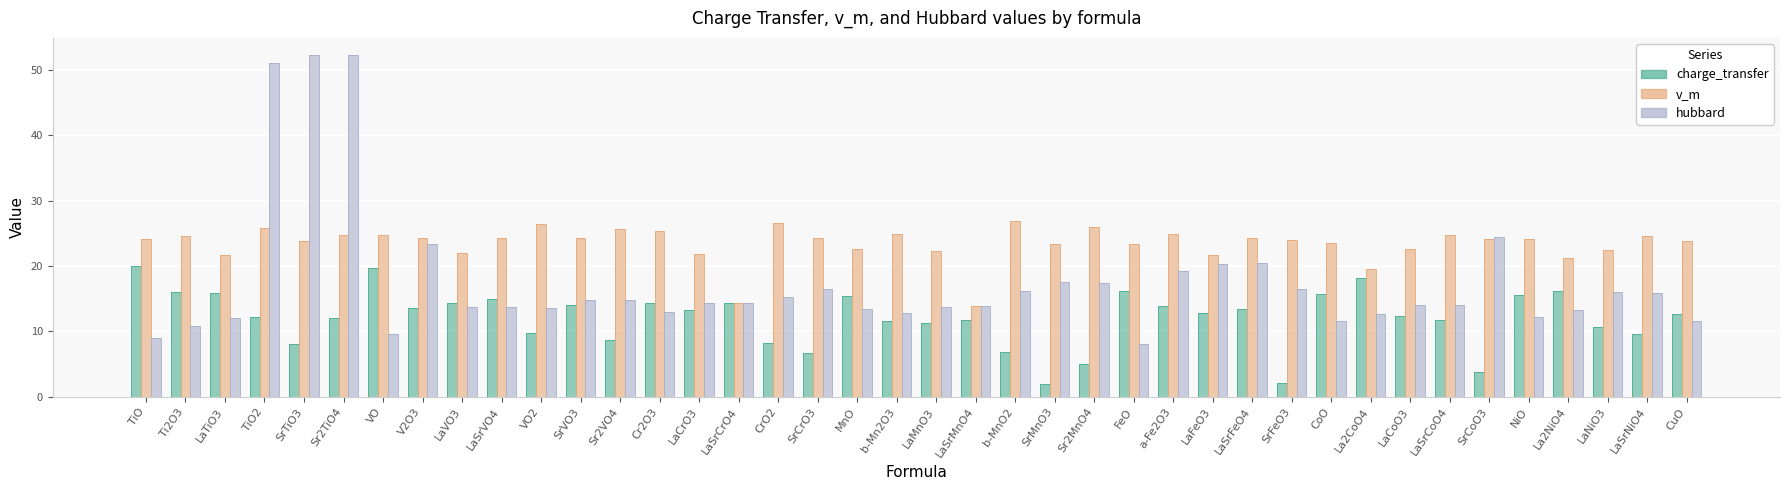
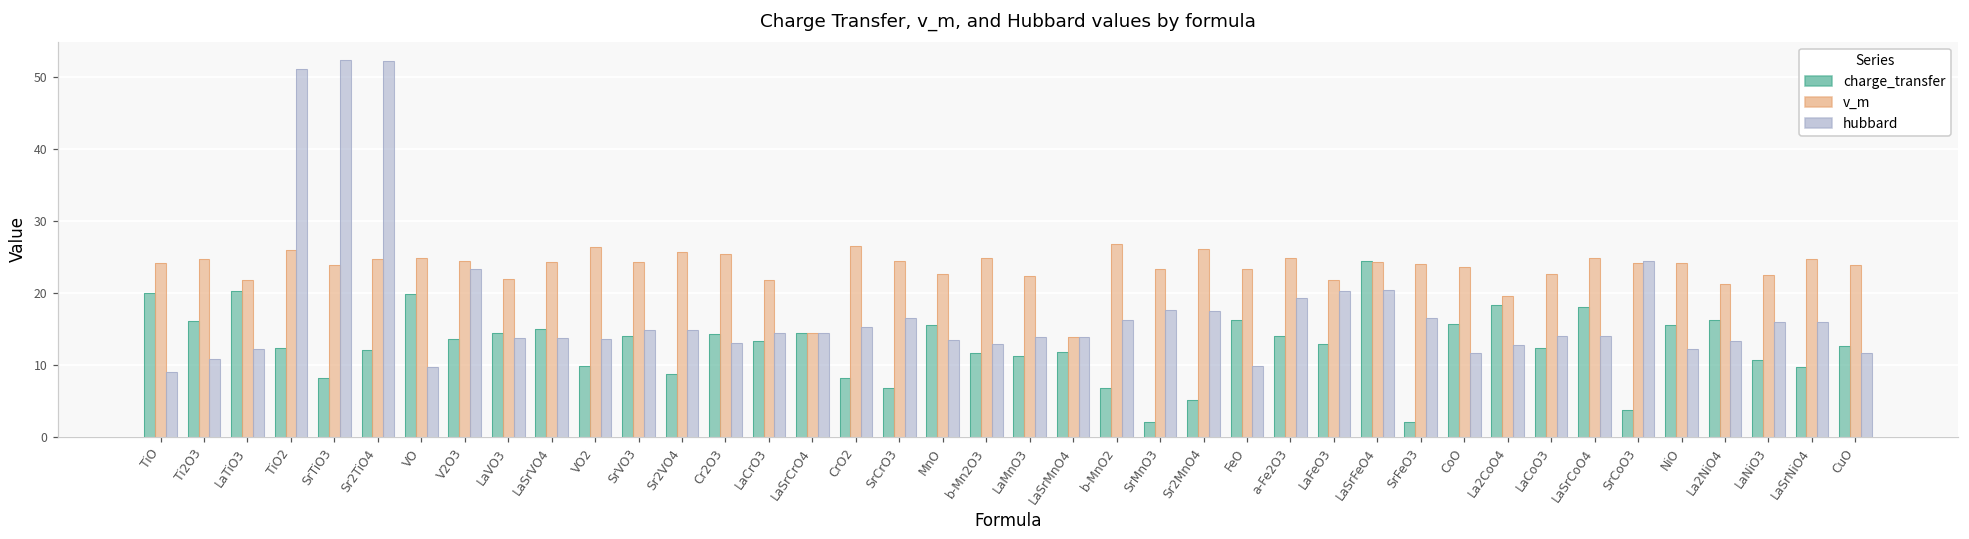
  {
    "charge_transfer": {
      "TiO": 20,
      "Ti2O3": 16,
-     "LaTiO3": 16,
+     "LaTiO3": 20,
      "TiO2": 12,
      "SrTiO3": 8,
      "Sr2TiO4": 12,
      "VO": 20,
      "V2O3": 14,
      "LaVO3": 14,
      "LaSrVO4": 15,
      "VO2": 10,
      "SrVO3": 14,
      "Sr2VO4": 9,
      "Cr2O3": 14,
      "LaCrO3": 13,
      "LaSrCrO4": 14,
      "CrO2": 8,
      "SrCrO3": 7,
      "MnO": 15,
      "b-Mn2O3": 12,
      "LaMnO3": 11,
      "LaSrMnO4": 12,
      "b-MnO2": 7,
      "SrMnO3": 2,
      "Sr2MnO4": 5,
      "FeO": 16,
      "a-Fe2O3": 14,
      "LaFeO3": 13,
-     "LaSrFeO4": 13,
+     "LaSrFeO4": 24,
      "SrFeO3": 2,
      "CoO": 16,
      "La2CoO4": 18,
      "LaCoO3": 12,
-     "LaSrCoO4": 12,
+     "LaSrCoO4": 18,
      "SrCoO3": 4,
      "NiO": 16,
      "La2NiO4": 16,
      "LaNiO3": 11,
      "LaSrNiO4": 10,
      "CuO": 13
    },
    "v_m": {
      "TiO": 24,
      "Ti2O3": 25,
      "LaTiO3": 22,
      "TiO2": 26,
      "SrTiO3": 24,
      "Sr2TiO4": 25,
      "VO": 25,
      "V2O3": 24,
      "LaVO3": 22,
      "LaSrVO4": 24,
      "VO2": 26,
      "SrVO3": 24,
      "Sr2VO4": 26,
      "Cr2O3": 25,
      "LaCrO3": 22,
      "LaSrCrO4": 14,
      "CrO2": 27,
      "SrCrO3": 24,
      "MnO": 23,
      "b-Mn2O3": 25,
      "LaMnO3": 22,
      "LaSrMnO4": 14,
      "b-MnO2": 27,
      "SrMnO3": 23,
      "Sr2MnO4": 26,
      "FeO": 23,
      "a-Fe2O3": 25,
      "LaFeO3": 22,
      "LaSrFeO4": 24,
      "SrFeO3": 24,
      "CoO": 24,
      "La2CoO4": 19,
      "LaCoO3": 23,
      "LaSrCoO4": 25,
      "SrCoO3": 24,
      "NiO": 24,
      "La2NiO4": 21,
      "LaNiO3": 22,
      "LaSrNiO4": 25,
      "CuO": 24
    },
    "hubbard": {
      "TiO": 9,
      "Ti2O3": 11,
      "LaTiO3": 12,
      "TiO2": 51,
      "SrTiO3": 52,
      "Sr2TiO4": 52,
      "VO": 10,
      "V2O3": 23,
      "LaVO3": 14,
      "LaSrVO4": 14,
      "VO2": 14,
      "SrVO3": 15,
      "Sr2VO4": 15,
      "Cr2O3": 13,
      "LaCrO3": 14,
      "LaSrCrO4": 14,
      "CrO2": 15,
      "SrCrO3": 16,
      "MnO": 13,
      "b-Mn2O3": 13,
      "LaMnO3": 14,
      "LaSrMnO4": 14,
      "b-MnO2": 16,
      "SrMnO3": 18,
      "Sr2MnO4": 17,
-     "FeO": 8,
+     "FeO": 10,
      "a-Fe2O3": 19,
      "LaFeO3": 20,
      "LaSrFeO4": 20,
      "SrFeO3": 16,
      "CoO": 12,
      "La2CoO4": 13,
      "LaCoO3": 14,
      "LaSrCoO4": 14,
      "SrCoO3": 24,
      "NiO": 12,
      "La2NiO4": 13,
      "LaNiO3": 16,
      "LaSrNiO4": 16,
      "CuO": 12
    }
  }
